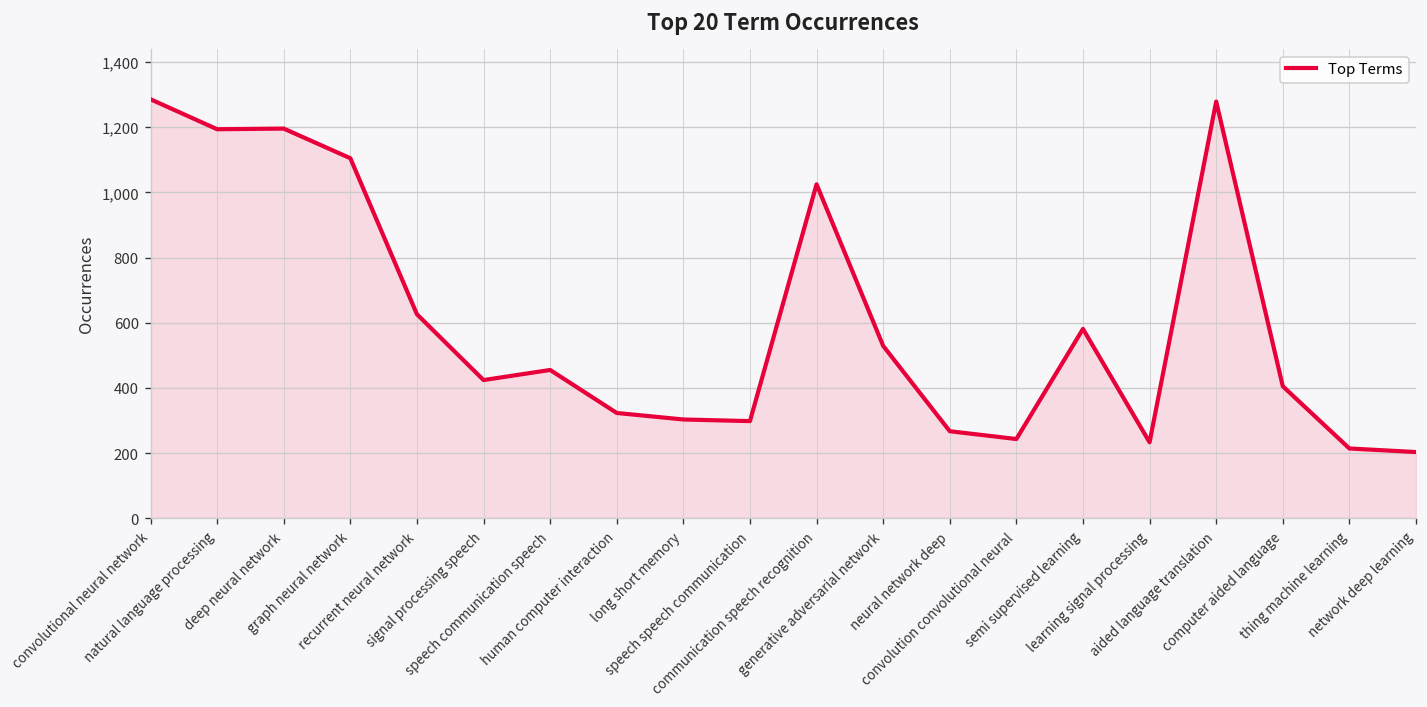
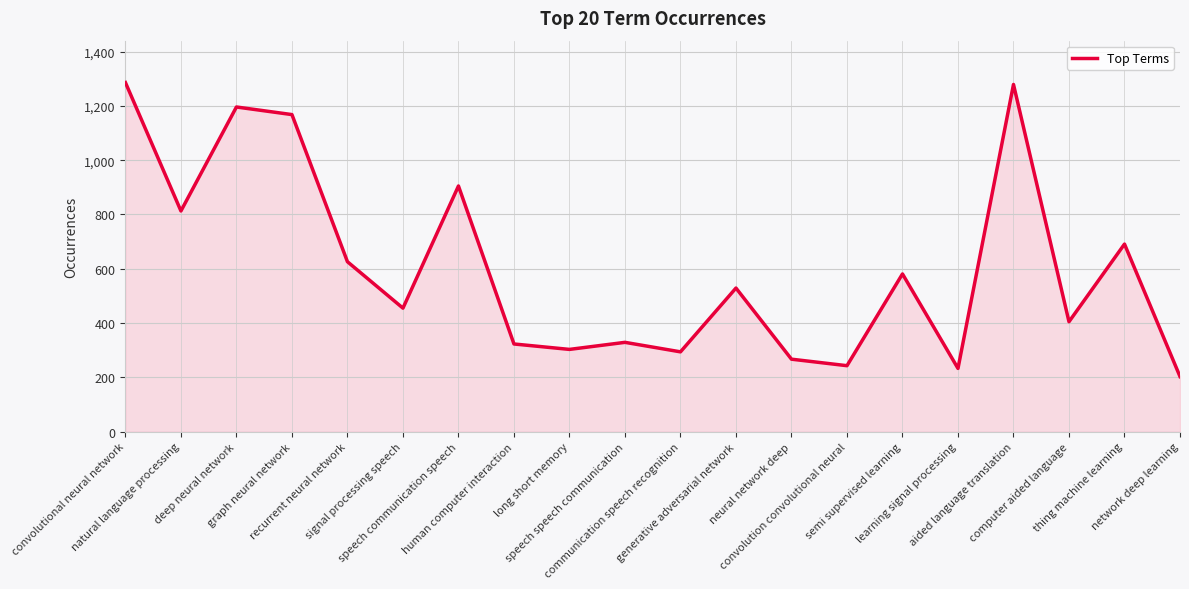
  {
    "convolutional neural network": "1,290",
-   "natural language processing": "1,190",
+   "natural language processing": "810",
    "deep neural network": "1,200",
-   "graph neural network": "1,110",
+   "graph neural network": "1,170",
    "recurrent neural network": "630",
-   "signal processing speech": "420",
-   "speech communication speech": "460",
+   "signal processing speech": "460",
+   "speech communication speech": "910",
    "human computer interaction": "320",
    "long short memory": "300",
-   "speech speech communication": "300",
-   "communication speech recognition": "1,030",
+   "speech speech communication": "330",
+   "communication speech recognition": "290",
    "generative adversarial network": "530",
    "neural network deep": "270",
    "convolution convolutional neural": "240",
    "semi supervised learning": "580",
    "learning signal processing": "230",
    "aided language translation": "1,280",
    "computer aided language": "410",
-   "thing machine learning": "210",
+   "thing machine learning": "690",
    "network deep learning": "200"
  }
